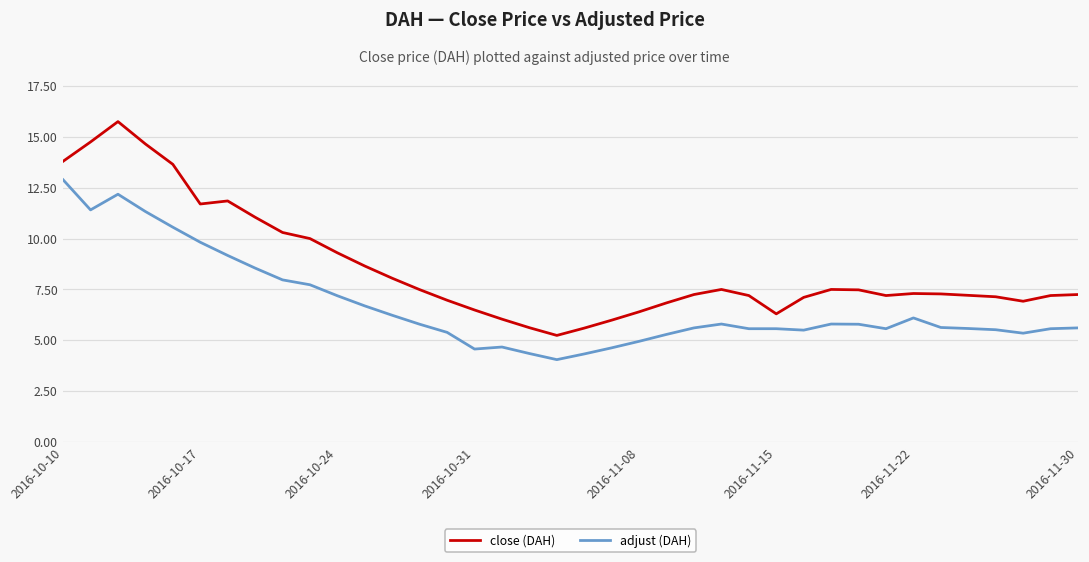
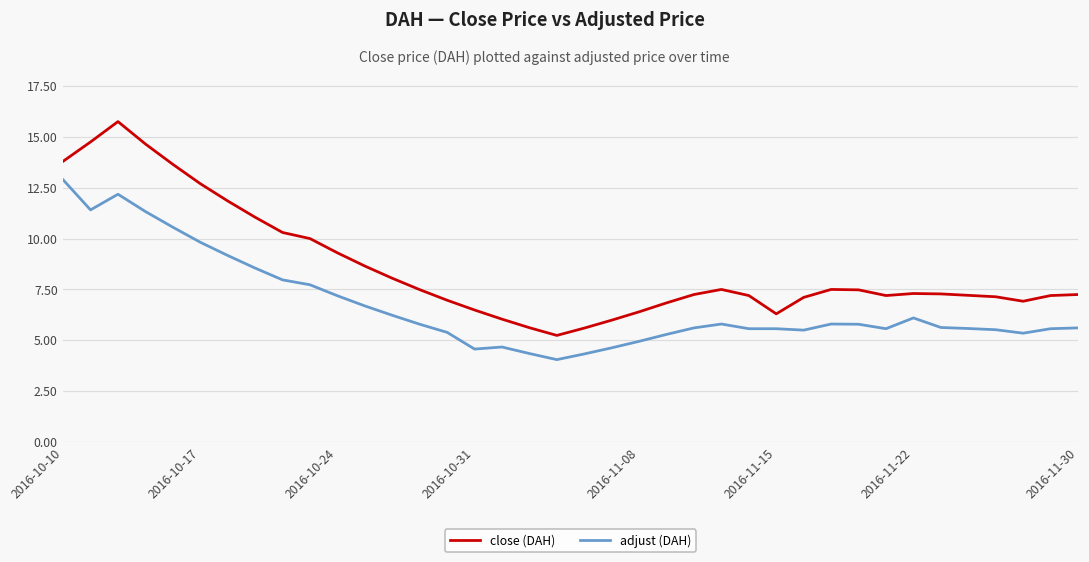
  {
    "close (DAH)": {
      "2016-10-10": 13.8,
-     "2016-10-17": 11.7,
+     "2016-10-17": 12.7,
      "2016-10-24": 9.3,
      "2016-10-31": 6.5,
      "2016-11-08": 6.4,
      "2016-11-15": 6.3,
      "2016-11-22": 7.3,
      "2016-11-30": 7.3
    },
    "adjust (DAH)": {
      "2016-10-10": 12.9,
      "2016-10-17": 9.8,
      "2016-10-24": 7.2,
      "2016-10-31": 4.6,
      "2016-11-08": 5.0,
      "2016-11-15": 5.6,
      "2016-11-22": 6.1,
      "2016-11-30": 5.6
    }
  }
